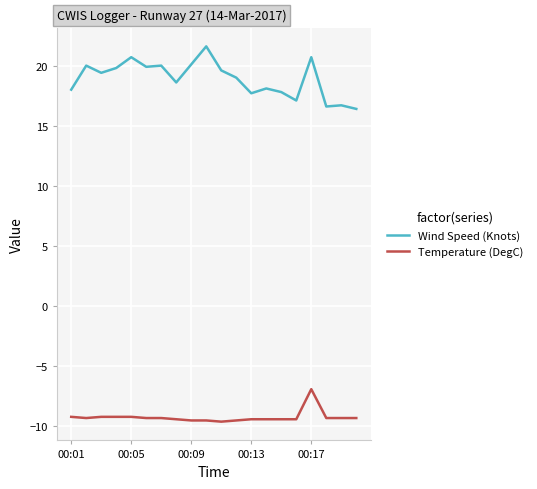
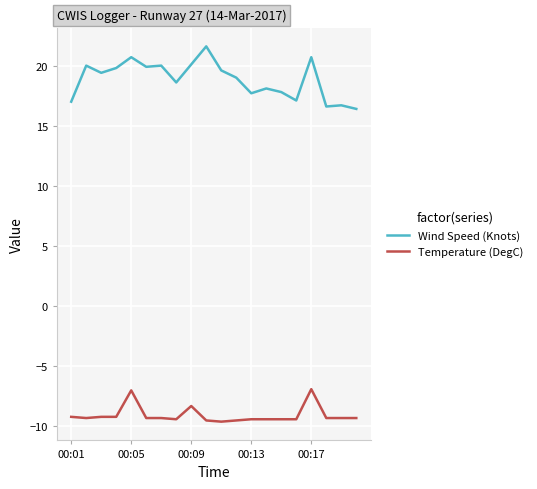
  {
    "Wind Speed (Knots)": {
-     "00:01": 18,
+     "00:01": 17,
      "00:05": 20.7,
      "00:09": 20,
      "00:13": 17.7,
      "00:17": 20.7
    },
    "Temperature (DegC)": {
      "00:01": -9.2,
-     "00:05": -9.2,
-     "00:09": -9.5,
+     "00:05": -7.0,
+     "00:09": -8.3,
      "00:13": -9.4,
      "00:17": -6.9
    }
  }
